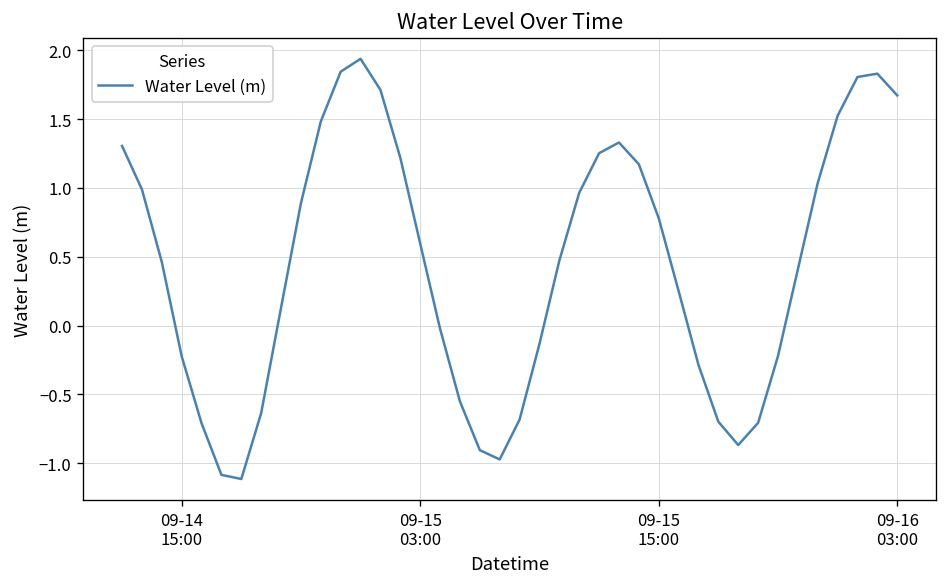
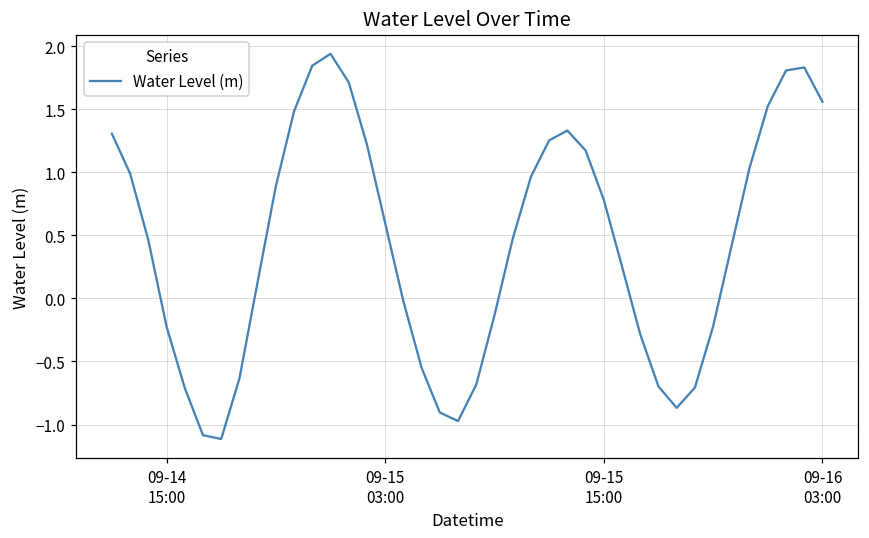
  {
    "09-14 15:00": -0.22,
    "09-15 03:00": 0.60,
    "09-15 15:00": 0.78,
-   "09-16 03:00": 1.67
+   "09-16 03:00": 1.56
  }
